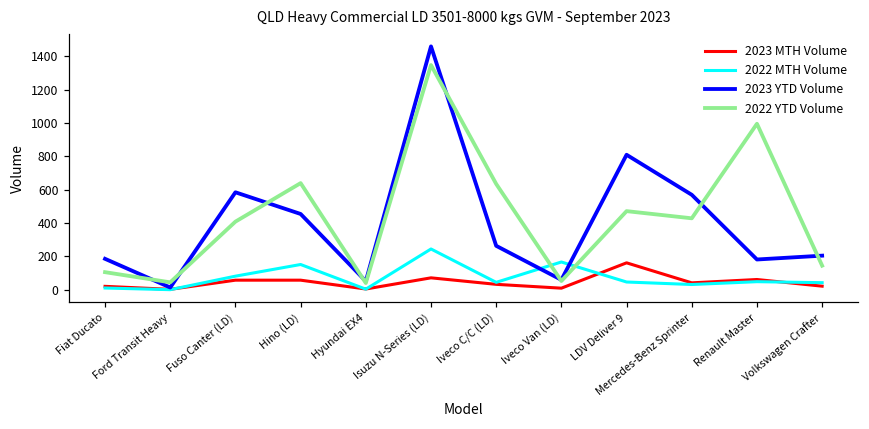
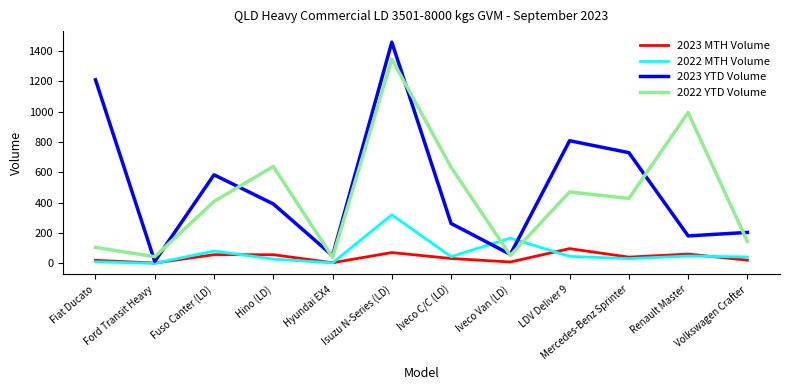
  {
    "2023 MTH Volume": {
      "Fuso Canter (LD)": 60,
      "Hino (LD)": 60,
      "Isuzu N-Series (LD)": 70,
      "Iveco Van (LD)": 10,
-     "LDV Deliver 9": 160,
+     "LDV Deliver 9": 100,
      "Volkswagen Crafter": 20
    },
    "2022 MTH Volume": {
      "Fuso Canter (LD)": 80,
-     "Hino (LD)": 150,
-     "Isuzu N-Series (LD)": 240,
+     "Hino (LD)": 30,
+     "Isuzu N-Series (LD)": 320,
      "Iveco Van (LD)": 170,
      "LDV Deliver 9": 50,
      "Volkswagen Crafter": 40
    },
    "2023 YTD Volume": {
-     "Fiat Ducato": 190,
+     "Fiat Ducato": 1210,
      "Fuso Canter (LD)": 580,
-     "Hino (LD)": 450,
+     "Hino (LD)": 390,
      "Isuzu N-Series (LD)": 1460,
      "Iveco C/C (LD)": 260,
      "LDV Deliver 9": 810,
-     "Mercedes-Benz Sprinter": 570,
+     "Mercedes-Benz Sprinter": 730,
      "Renault Master": 180,
      "Volkswagen Crafter": 200
    },
    "2022 YTD Volume": {
      "Fiat Ducato": 110,
      "Ford Transit Heavy": 40,
      "Fuso Canter (LD)": 410,
      "Hino (LD)": 640,
      "Isuzu N-Series (LD)": 1350,
      "Iveco C/C (LD)": 630,
      "LDV Deliver 9": 470,
      "Mercedes-Benz Sprinter": 430,
      "Renault Master": 1000,
      "Volkswagen Crafter": 140
    }
  }
